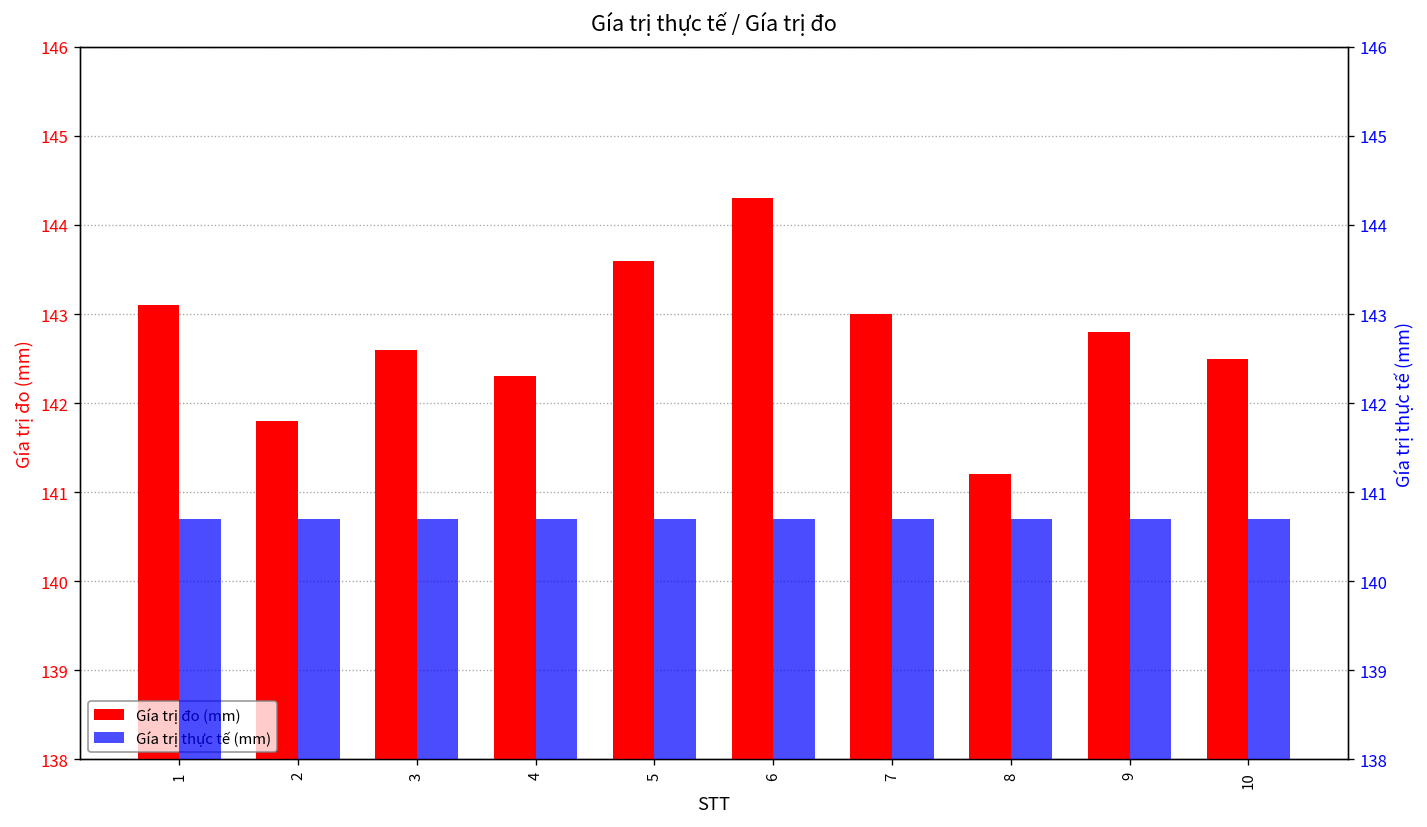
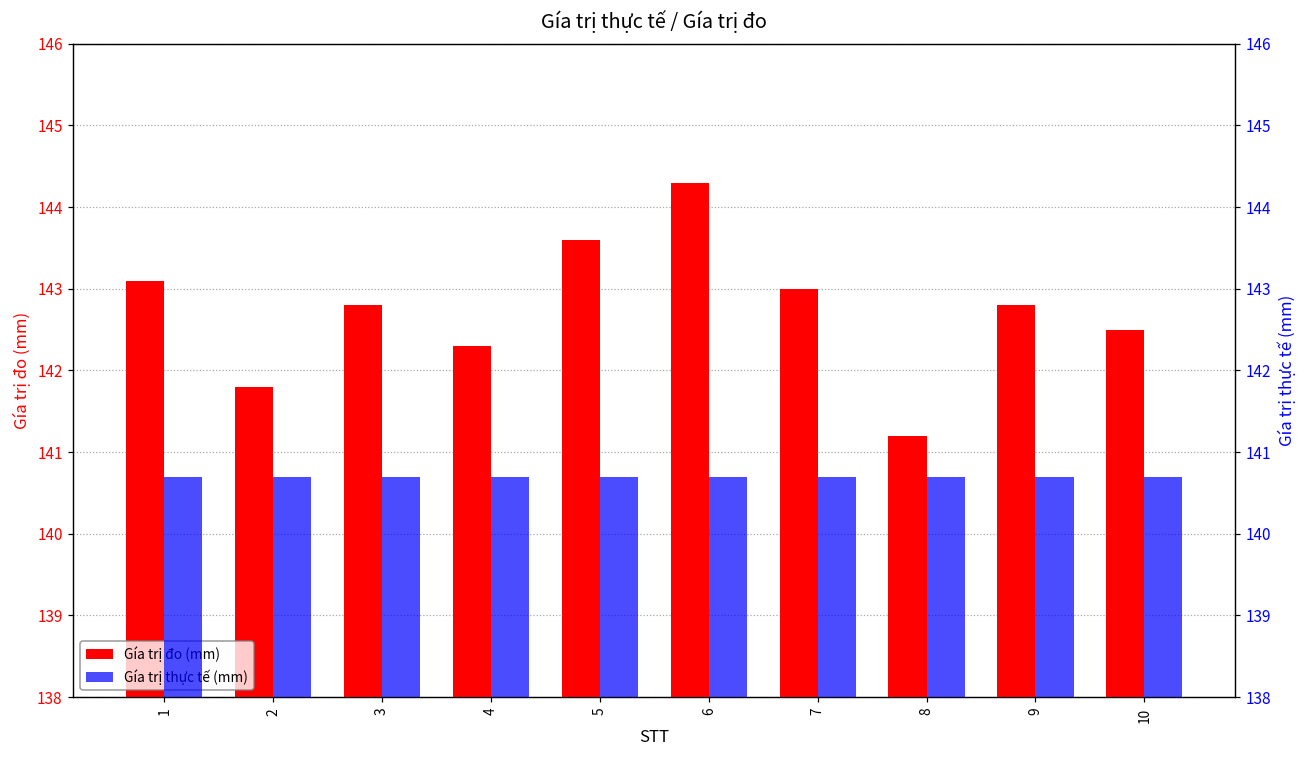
  {
    "Gía trị đo (mm)": {
      "1": 143.1,
      "2": 141.8,
-     "3": 142.6,
+     "3": 142.8,
      "4": 142.3,
      "5": 143.6,
      "6": 144.3,
      "7": 143.0,
      "8": 141.2,
      "9": 142.8,
      "10": 142.5
    },
    "Gía trị thực tế (mm)": {
      "1": 140.7,
      "2": 140.7,
      "3": 140.7,
      "4": 140.7,
      "5": 140.7,
      "6": 140.7,
      "7": 140.7,
      "8": 140.7,
      "9": 140.7,
      "10": 140.7
    }
  }
